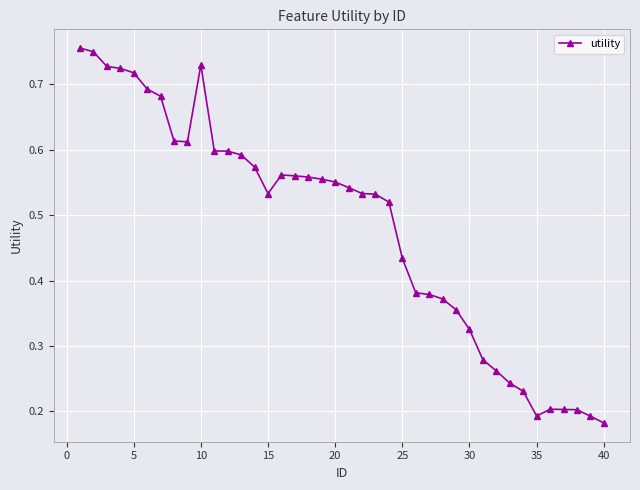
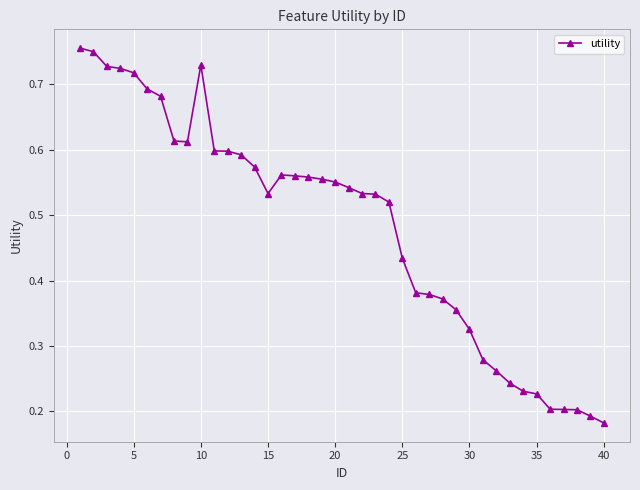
  {
    "5": 0.72,
    "10": 0.73,
    "15": 0.53,
    "20": 0.55,
    "25": 0.43,
    "30": 0.33,
-   "35": 0.19,
+   "35": 0.23,
    "40": 0.18
  }
